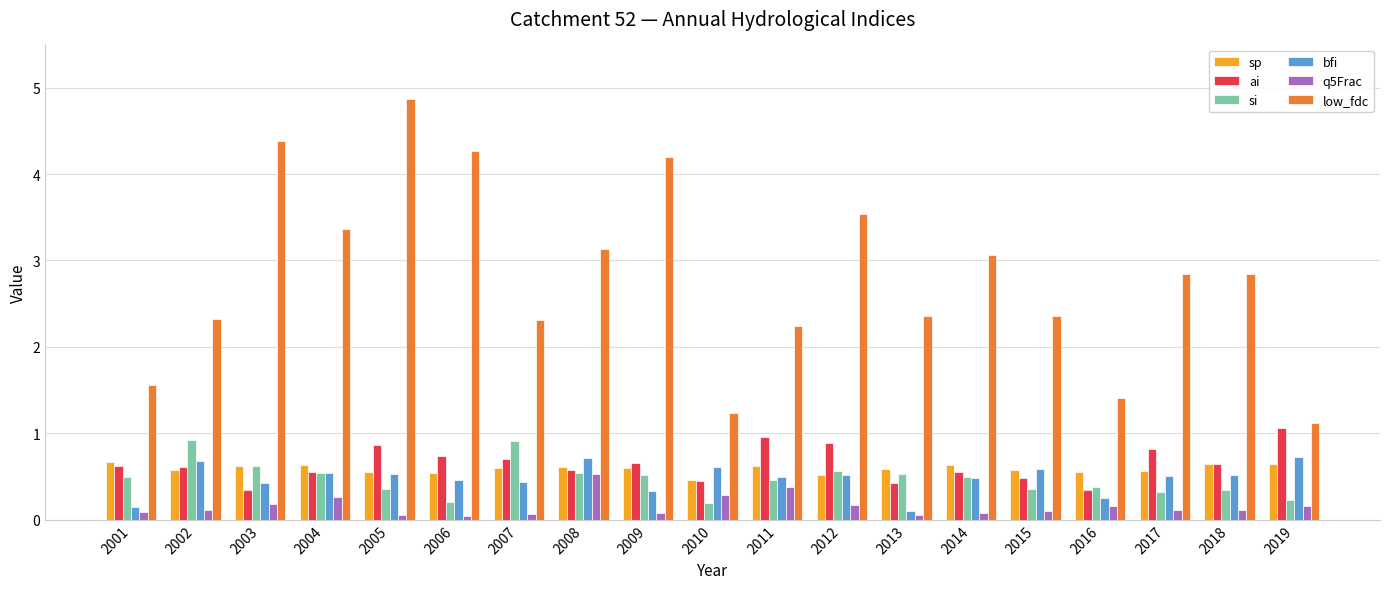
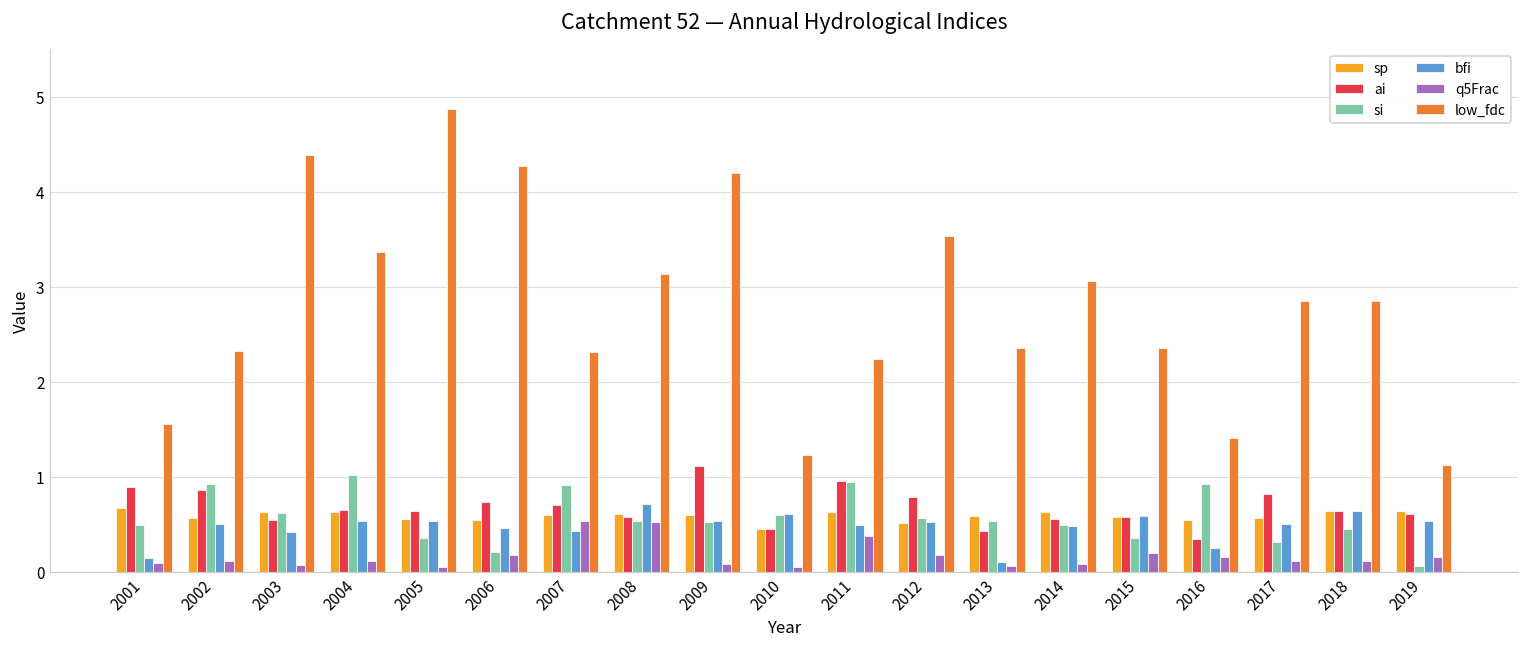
  {
    "ai": {
-     "2001": 0.6,
-     "2002": 0.6,
-     "2003": 0.3,
-     "2004": 0.5,
-     "2005": 0.9,
+     "2001": 0.9,
+     "2002": 0.9,
+     "2003": 0.5,
+     "2004": 0.6,
+     "2005": 0.6,
      "2006": 0.7,
      "2007": 0.7,
      "2008": 0.6,
-     "2009": 0.7,
+     "2009": 1.1,
      "2010": 0.4,
      "2011": 1.0,
-     "2012": 0.9,
+     "2012": 0.8,
      "2013": 0.4,
      "2014": 0.6,
-     "2015": 0.5,
+     "2015": 0.6,
      "2016": 0.3,
      "2017": 0.8,
      "2018": 0.6,
-     "2019": 1.1
+     "2019": 0.6
    },
    "si": {
      "2001": 0.5,
      "2002": 0.9,
      "2003": 0.6,
-     "2004": 0.5,
+     "2004": 1.0,
      "2005": 0.4,
      "2006": 0.2,
      "2007": 0.9,
      "2008": 0.5,
      "2009": 0.5,
-     "2010": 0.2,
-     "2011": 0.5,
+     "2010": 0.6,
+     "2011": 0.9,
      "2012": 0.6,
      "2013": 0.5,
      "2014": 0.5,
      "2015": 0.4,
-     "2016": 0.4,
+     "2016": 0.9,
      "2017": 0.3,
-     "2018": 0.3,
-     "2019": 0.2
+     "2018": 0.5,
+     "2019": 0.1
    },
    "bfi": {
      "2001": 0.1,
-     "2002": 0.7,
+     "2002": 0.5,
      "2003": 0.4,
      "2004": 0.5,
      "2005": 0.5,
      "2006": 0.5,
      "2007": 0.4,
      "2008": 0.7,
-     "2009": 0.3,
+     "2009": 0.5,
      "2010": 0.6,
      "2011": 0.5,
      "2012": 0.5,
      "2013": 0.1,
      "2014": 0.5,
      "2015": 0.6,
      "2016": 0.2,
      "2017": 0.5,
-     "2018": 0.5,
-     "2019": 0.7
+     "2018": 0.6,
+     "2019": 0.5
    },
    "q5Frac": {
      "2001": 0.1,
      "2002": 0.1,
-     "2003": 0.2,
-     "2004": 0.3,
+     "2003": 0.1,
+     "2004": 0.1,
      "2005": 0.1,
-     "2006": 0.0,
-     "2007": 0.1,
+     "2006": 0.2,
+     "2007": 0.5,
      "2008": 0.5,
      "2009": 0.1,
-     "2010": 0.3,
+     "2010": 0.1,
      "2011": 0.4,
      "2012": 0.2,
      "2013": 0.1,
      "2014": 0.1,
-     "2015": 0.1,
+     "2015": 0.2,
      "2016": 0.2,
      "2017": 0.1,
      "2018": 0.1,
      "2019": 0.2
    }
  }
